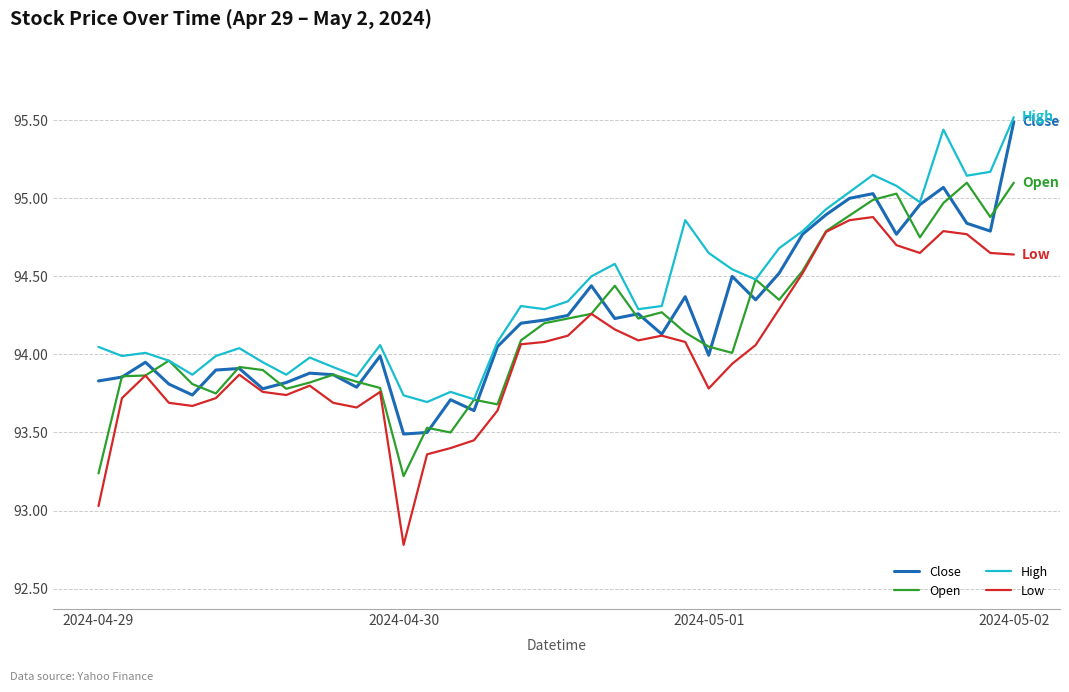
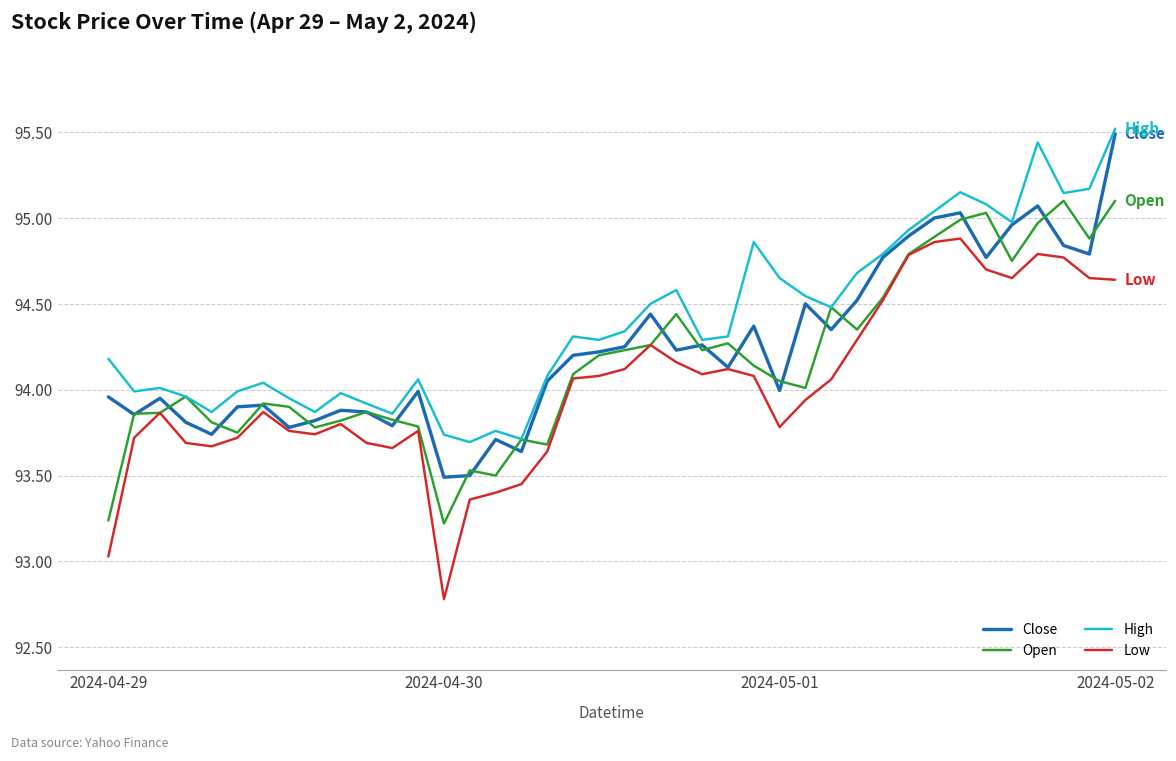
  {
    "Close": {
-     "2024-04-29": 93.83,
+     "2024-04-29": 93.96,
      "2024-04-30": 93.49,
      "2024-05-01": 94.00,
      "2024-05-02": 95.49
    },
    "Open": {
      "2024-04-29": 93.24,
      "2024-04-30": 93.22,
      "2024-05-01": 94.05,
      "2024-05-02": 95.10
    },
    "High": {
-     "2024-04-29": 94.05,
+     "2024-04-29": 94.18,
      "2024-04-30": 93.74,
      "2024-05-01": 94.65,
      "2024-05-02": 95.52
    },
    "Low": {
      "2024-04-29": 93.03,
      "2024-04-30": 92.78,
      "2024-05-01": 93.78,
      "2024-05-02": 94.64
    }
  }
